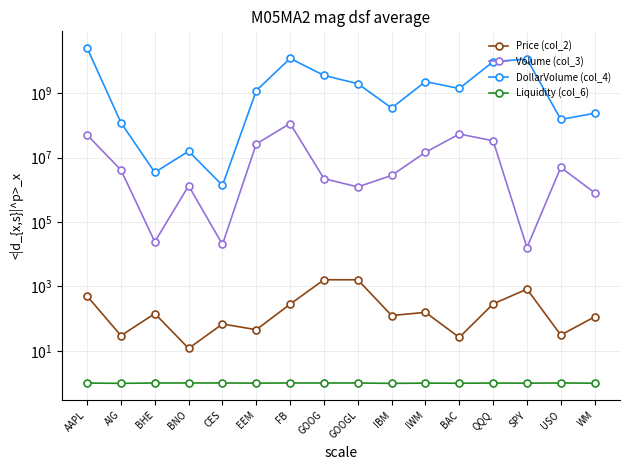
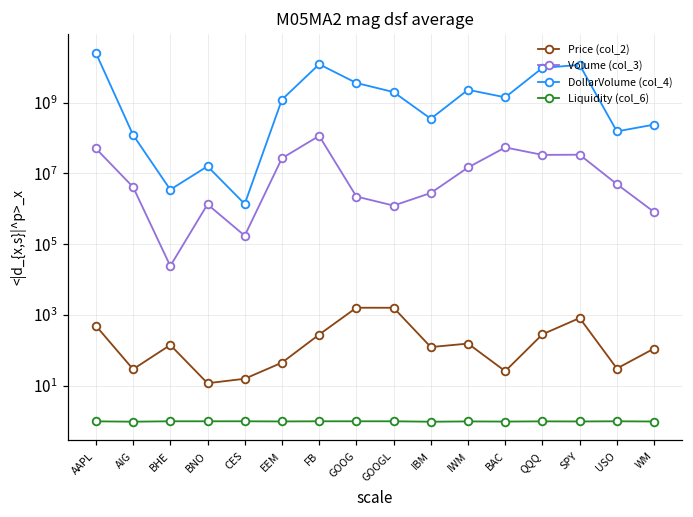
  {
    "Price (col_2)": {
      "AAPL": 500,
      "AIG": 30,
      "BHE": 100,
      "BNO": 12,
-     "CES": 70,
+     "CES": 20,
      "EEM": 50,
      "FB": 300,
      "GOOG": 2000,
      "GOOGL": 2000,
      "IBM": 120,
      "IWM": 200,
      "BAC": 30,
      "QQQ": 300,
      "SPY": 800,
      "USO": 30,
      "WM": 110
    },
    "Volume (col_3)": {
      "AAPL": 50000000,
      "AIG": 4000000,
      "BHE": 20000,
      "BNO": 1300000,
-     "CES": 20000,
+     "CES": 200000,
      "EEM": 30000000,
      "FB": 110000000,
      "GOOG": 2000000,
      "GOOGL": 1200000,
      "IBM": 3000000,
      "IWM": 10000000,
      "BAC": 50000000,
      "QQQ": 30000000,
-     "SPY": 20000,
+     "SPY": 30000000,
      "USO": 5000000,
      "WM": 800000
    },
    "DollarVolume (col_4)": {
      "AAPL": 30000000000,
      "AIG": 120000000,
      "BHE": 3000000,
      "BNO": 20000000,
      "CES": 1400000,
      "EEM": 1200000000,
      "FB": 12000000000,
      "GOOG": 4000000000,
      "GOOGL": 2000000000,
      "IBM": 300000000,
      "IWM": 2000000000,
      "BAC": 1000000000,
      "QQQ": 10000000000,
      "SPY": 12000000000,
      "USO": 200000000,
      "WM": 200000000
    },
    "Liquidity (col_6)": {
      "AAPL": 1,
      "AIG": 1,
      "BHE": 1,
      "BNO": 1,
      "CES": 1,
      "EEM": 1,
      "FB": 1,
      "GOOG": 1,
      "GOOGL": 1,
      "IBM": 1,
      "IWM": 1,
      "BAC": 1,
      "QQQ": 1,
      "SPY": 1,
      "USO": 1,
      "WM": 1
    }
  }
